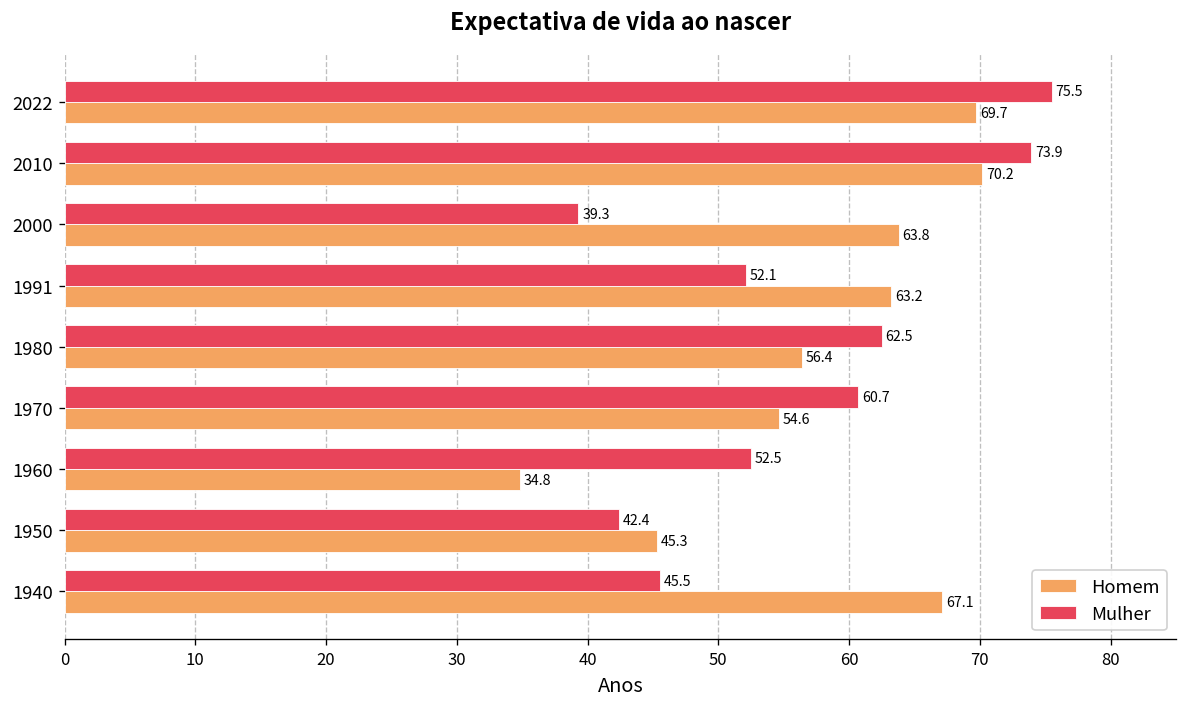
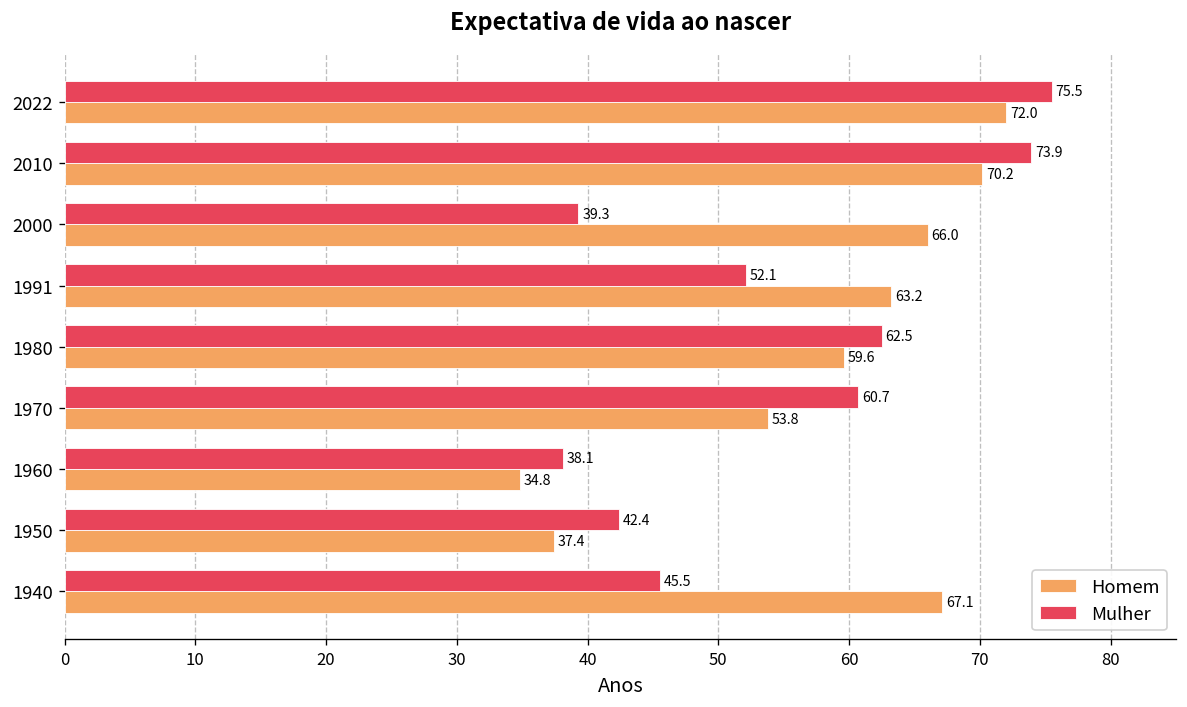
  {
    "Homem": {
-     "2022": 69.7,
+     "2022": 72.0,
      "2010": 70.2,
-     "2000": 63.8,
+     "2000": 66.0,
      "1991": 63.2,
-     "1980": 56.4,
-     "1970": 54.6,
+     "1980": 59.6,
+     "1970": 53.8,
      "1960": 34.8,
-     "1950": 45.3,
+     "1950": 37.4,
      "1940": 67.1
    },
    "Mulher": {
      "2022": 75.5,
      "2010": 73.9,
      "2000": 39.3,
      "1991": 52.1,
      "1980": 62.5,
      "1970": 60.7,
-     "1960": 52.5,
+     "1960": 38.1,
      "1950": 42.4,
      "1940": 45.5
    }
  }
